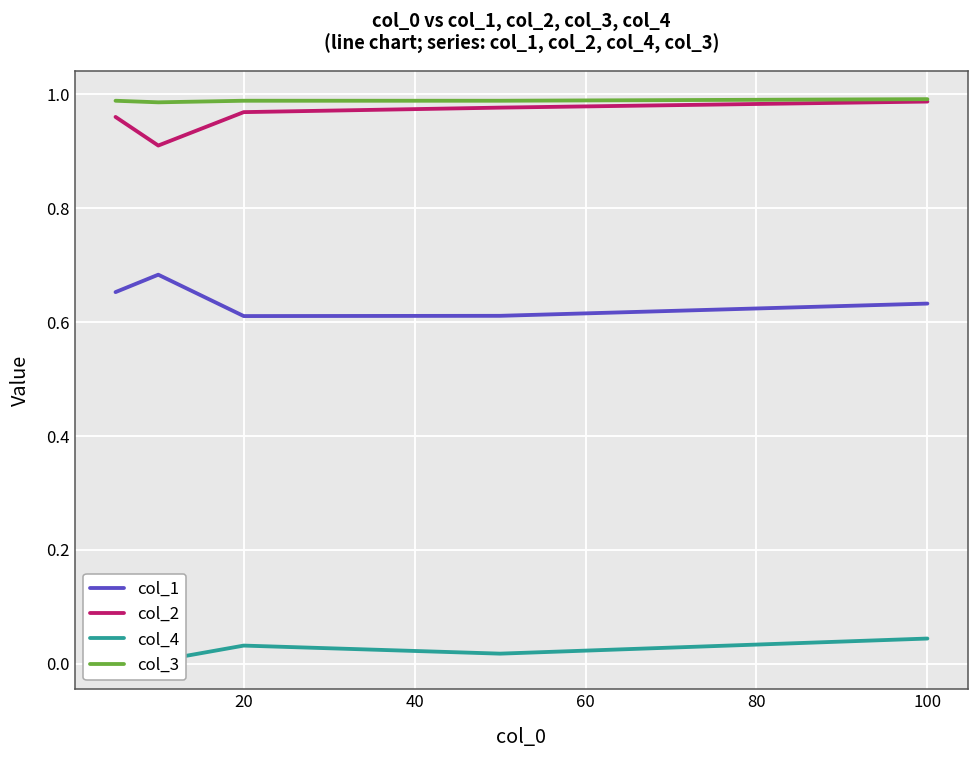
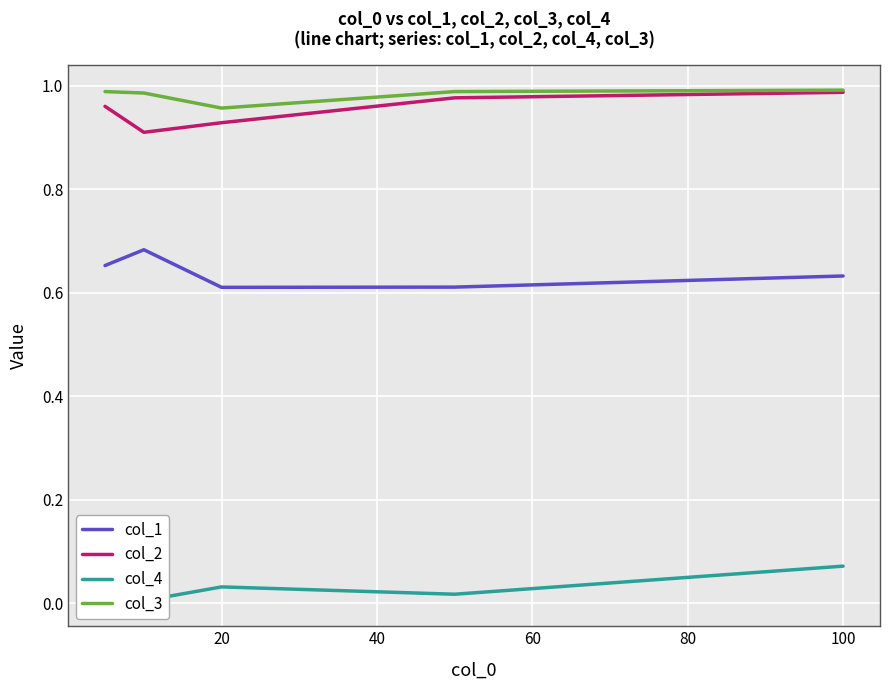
  {
    "col_1": {
      "20": 0.61,
      "100": 0.63
    },
    "col_2": {
-     "20": 0.97
+     "20": 0.93
    },
    "col_4": {
      "20": 0.03,
-     "100": 0.04
+     "100": 0.07
    },
    "col_3": {
-     "20": 0.99
+     "20": 0.96
    }
  }
